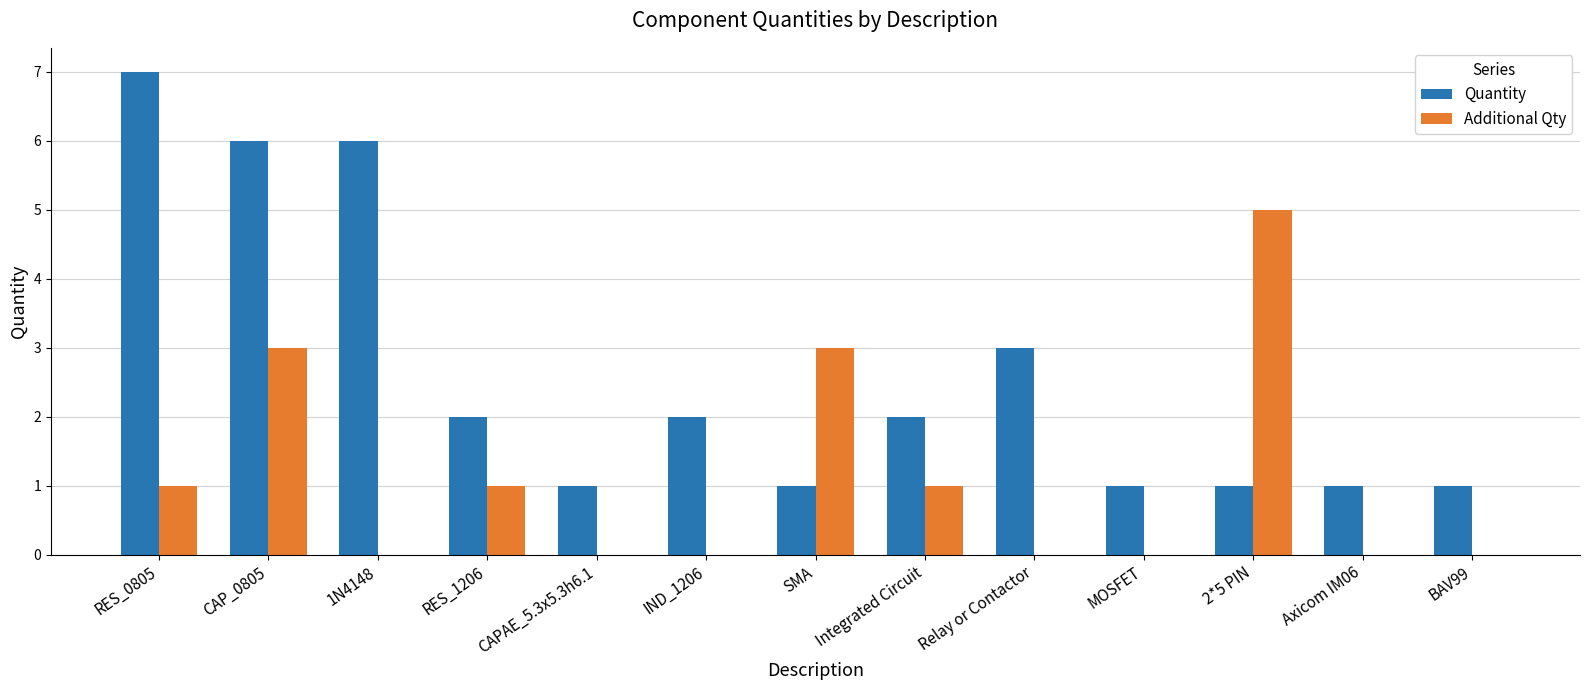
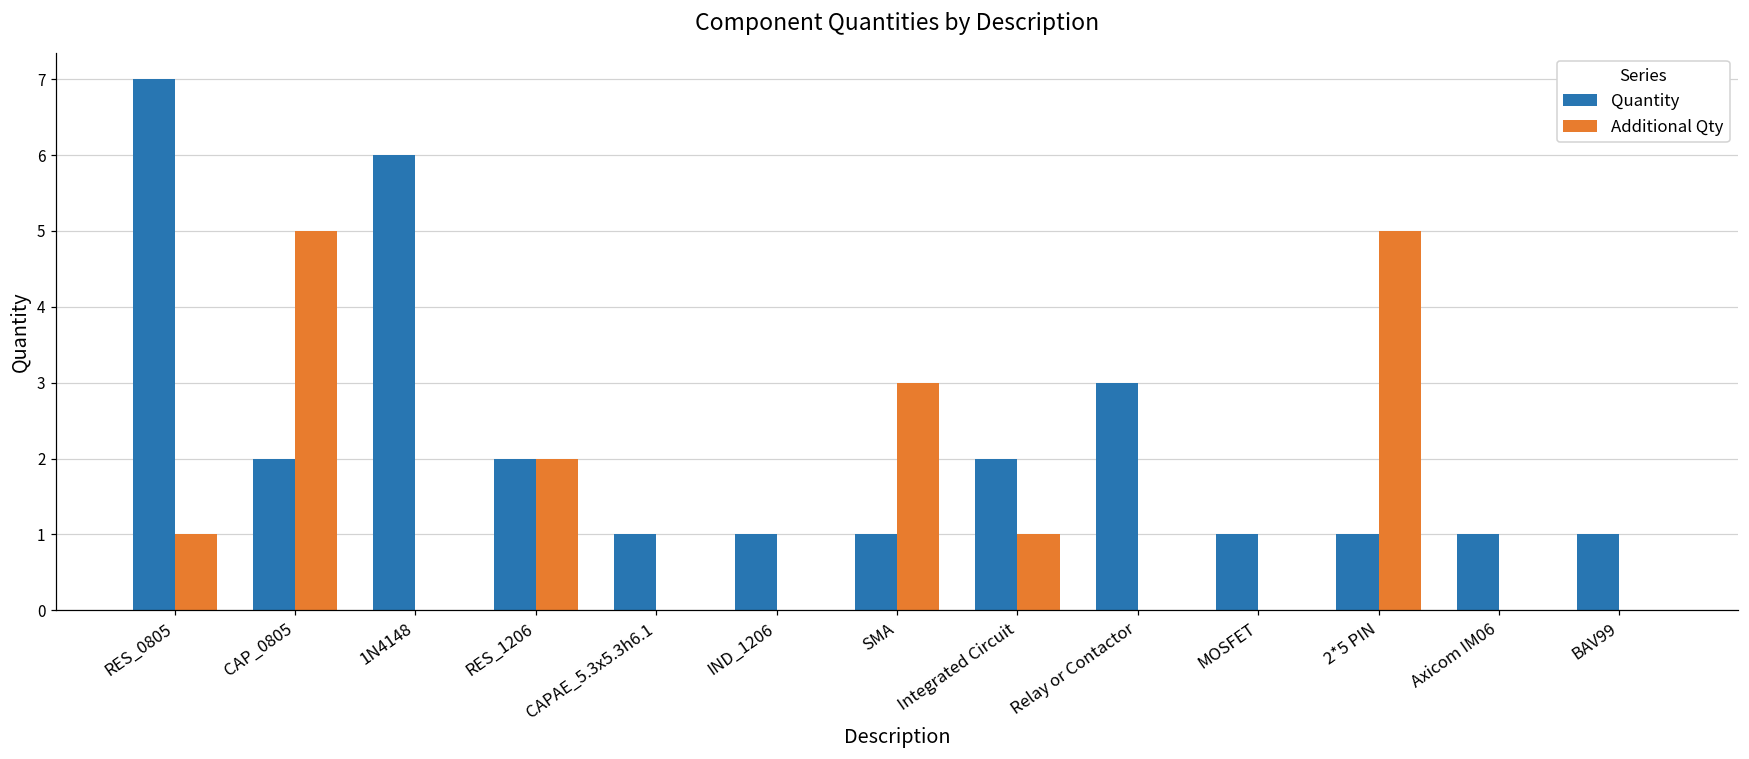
  {
    "Quantity": {
      "RES_0805": 7,
-     "CAP_0805": 6,
+     "CAP_0805": 2,
      "1N4148": 6,
      "RES_1206": 2,
      "CAPAE_5.3x5.3h6.1": 1,
-     "IND_1206": 2,
+     "IND_1206": 1,
      "SMA": 1,
      "Integrated Circuit": 2,
      "Relay or Contactor": 3,
      "MOSFET": 1,
      "2*5 PIN": 1,
      "Axicom IM06": 1,
      "BAV99": 1
    },
    "Additional Qty": {
      "RES_0805": 1,
-     "CAP_0805": 3,
+     "CAP_0805": 5,
      "1N4148": 0,
-     "RES_1206": 1,
+     "RES_1206": 2,
      "CAPAE_5.3x5.3h6.1": 0,
      "IND_1206": 0,
      "SMA": 3,
      "Integrated Circuit": 1,
      "Relay or Contactor": 0,
      "MOSFET": 0,
      "2*5 PIN": 5,
      "Axicom IM06": 0,
      "BAV99": 0
    }
  }
